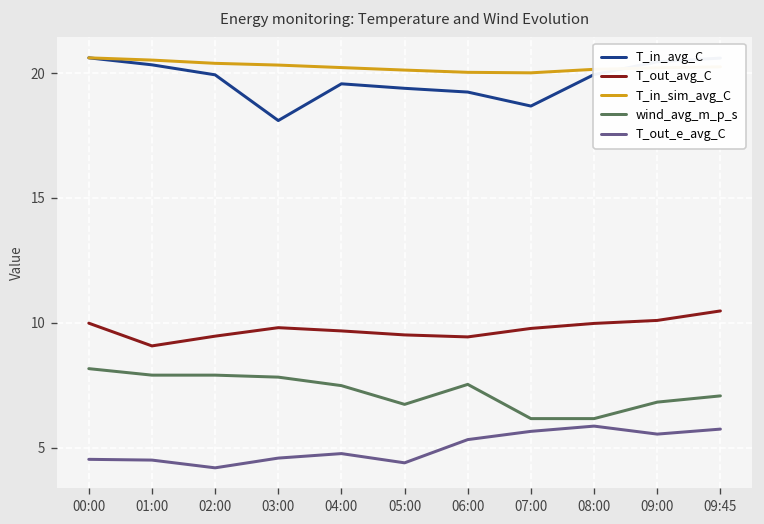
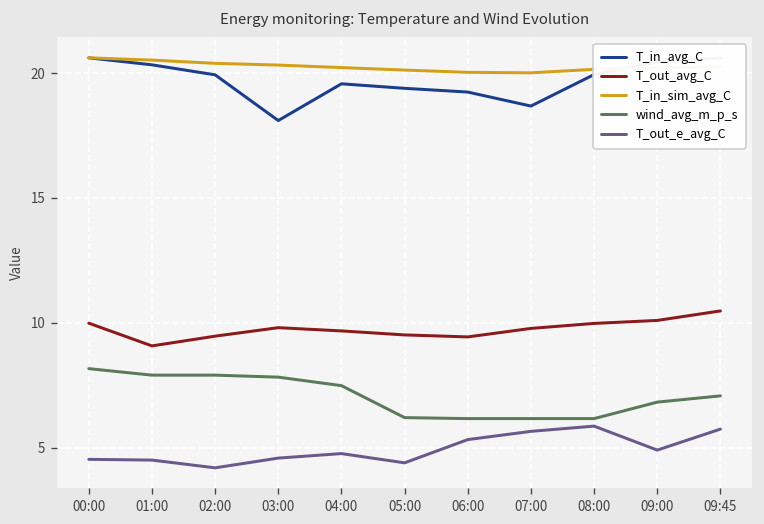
  {
    "T_in_avg_C": {
      "01:00": 20.3,
      "02:00": 19.9,
      "03:00": 18.1,
      "04:00": 19.6,
      "05:00": 19.4,
      "06:00": 19.2,
      "07:00": 18.7
    },
    "T_out_avg_C": {
      "00:00": 10.0,
      "01:00": 9.1,
      "02:00": 9.5,
      "03:00": 9.8,
      "04:00": 9.7,
      "05:00": 9.5,
      "06:00": 9.4,
      "07:00": 9.8,
      "08:00": 10.0,
      "09:00": 10.1,
      "09:45": 10.5
    },
    "T_in_sim_avg_C": {
      "01:00": 20.5,
      "02:00": 20.4,
      "03:00": 20.3,
      "04:00": 20.2,
      "05:00": 20.1,
      "06:00": 20.0,
      "07:00": 20.0
    },
    "wind_avg_m_p_s": {
      "00:00": 8.2,
      "01:00": 7.9,
      "02:00": 7.9,
      "03:00": 7.8,
      "04:00": 7.5,
-     "05:00": 6.7,
-     "06:00": 7.5,
+     "05:00": 6.2,
+     "06:00": 6.2,
      "07:00": 6.2,
      "08:00": 6.2,
      "09:00": 6.8,
      "09:45": 7.1
    },
    "T_out_e_avg_C": {
      "00:00": 4.5,
      "01:00": 4.5,
      "02:00": 4.2,
      "03:00": 4.6,
      "04:00": 4.8,
      "05:00": 4.4,
      "06:00": 5.3,
      "07:00": 5.7,
      "08:00": 5.9,
-     "09:00": 5.6,
+     "09:00": 4.9,
      "09:45": 5.8
    }
  }
